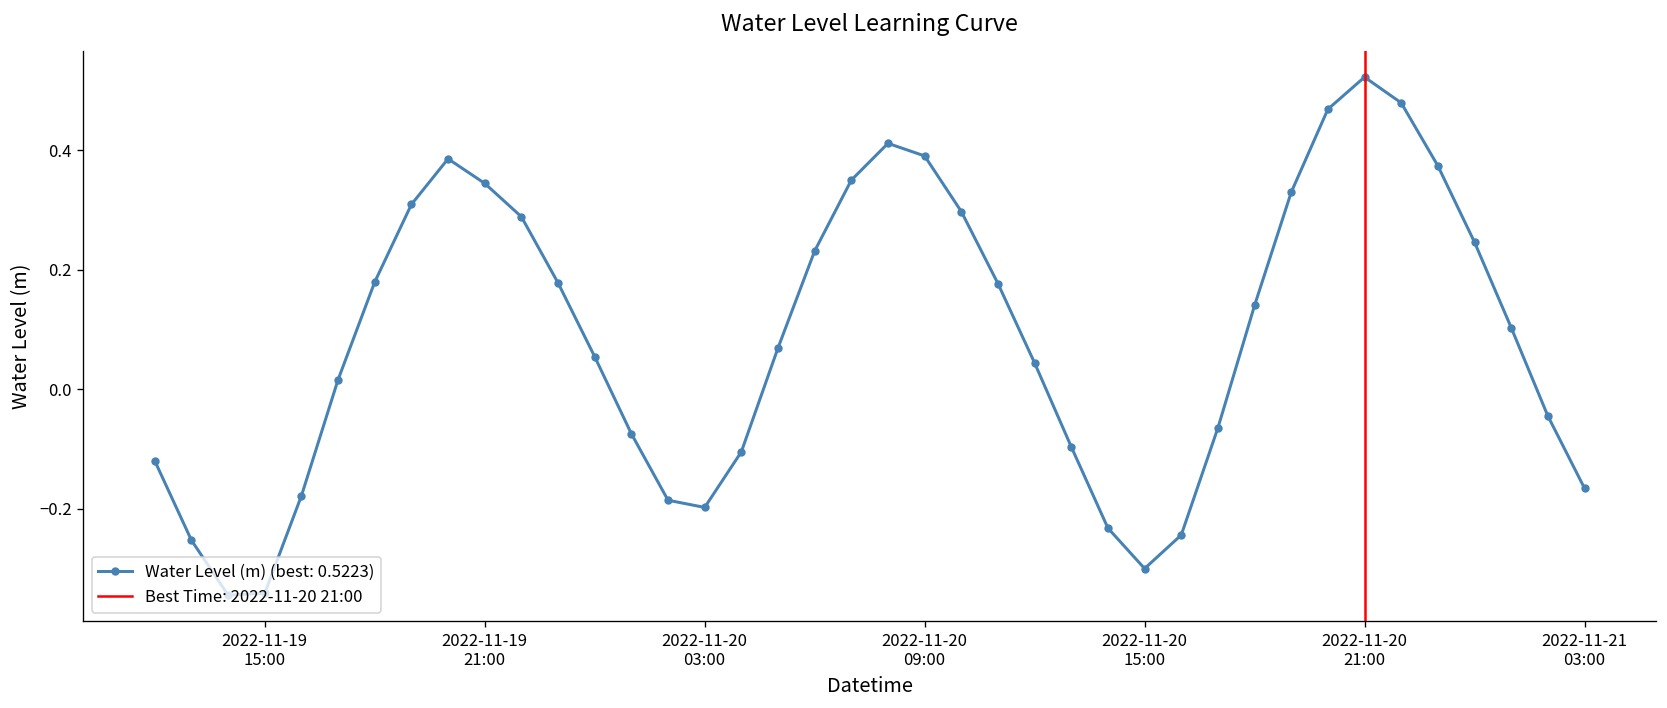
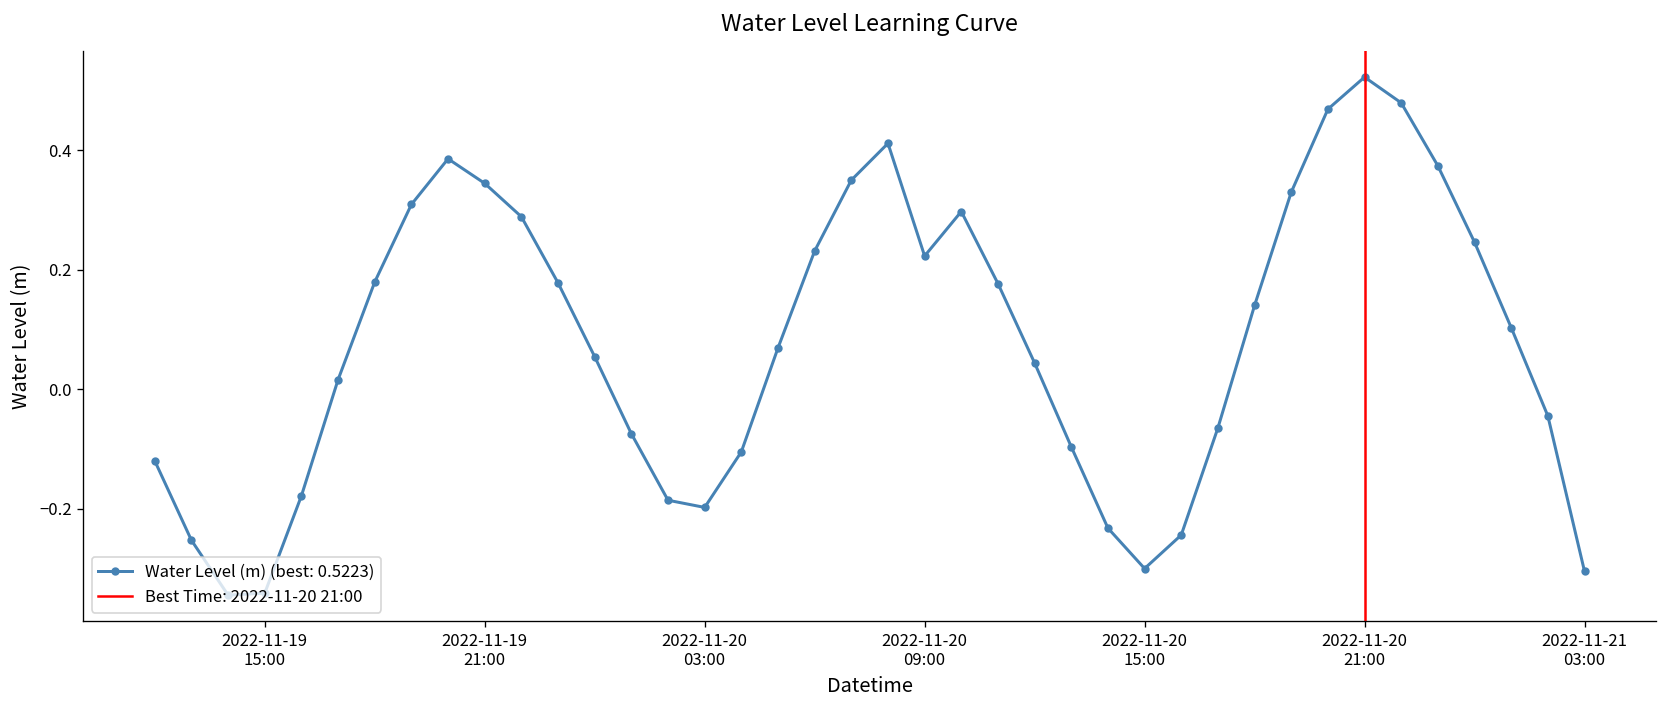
  {
    "2022-11-19 21:00": 0.34,
    "2022-11-20 03:00": -0.20,
-   "2022-11-20 09:00": 0.39,
+   "2022-11-20 09:00": 0.22,
    "2022-11-20 15:00": -0.30,
    "2022-11-20 21:00": 0.52,
-   "2022-11-21 03:00": -0.17
+   "2022-11-21 03:00": -0.30
  }
